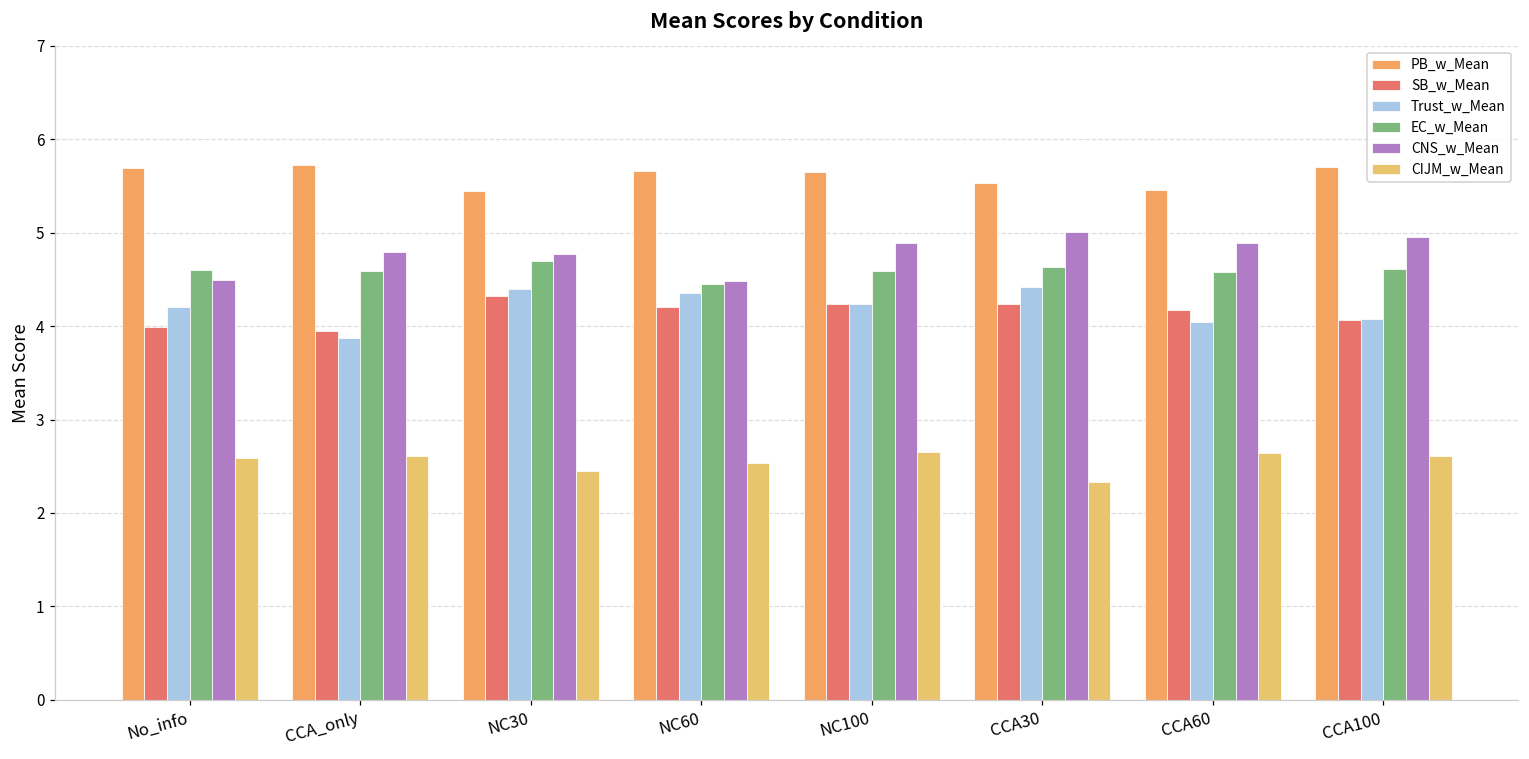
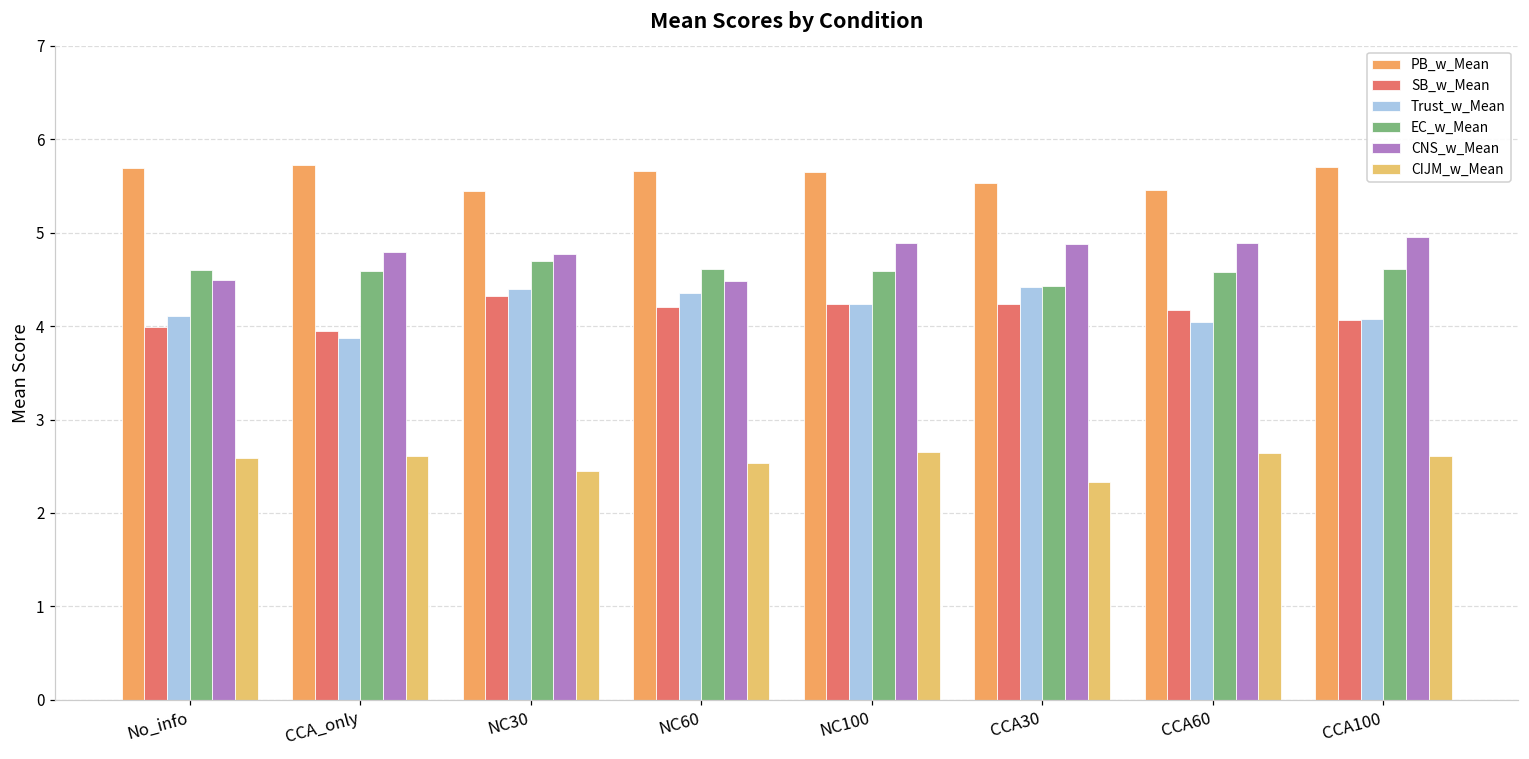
  {
    "Trust_w_Mean": {
-     "No_info": 4.2,
+     "No_info": 4.1,
      "CCA_only": 3.9,
      "NC30": 4.4,
      "NC60": 4.4,
      "NC100": 4.2,
      "CCA30": 4.4,
      "CCA60": 4.0,
      "CCA100": 4.1
    },
    "EC_w_Mean": {
      "No_info": 4.6,
      "CCA_only": 4.6,
      "NC30": 4.7,
-     "NC60": 4.4,
+     "NC60": 4.6,
      "NC100": 4.6,
-     "CCA30": 4.6,
+     "CCA30": 4.4,
      "CCA60": 4.6,
      "CCA100": 4.6
    },
    "CNS_w_Mean": {
      "No_info": 4.5,
      "CCA_only": 4.8,
      "NC30": 4.8,
      "NC60": 4.5,
      "NC100": 4.9,
-     "CCA30": 5.0,
+     "CCA30": 4.9,
      "CCA60": 4.9,
      "CCA100": 4.9
    }
  }
